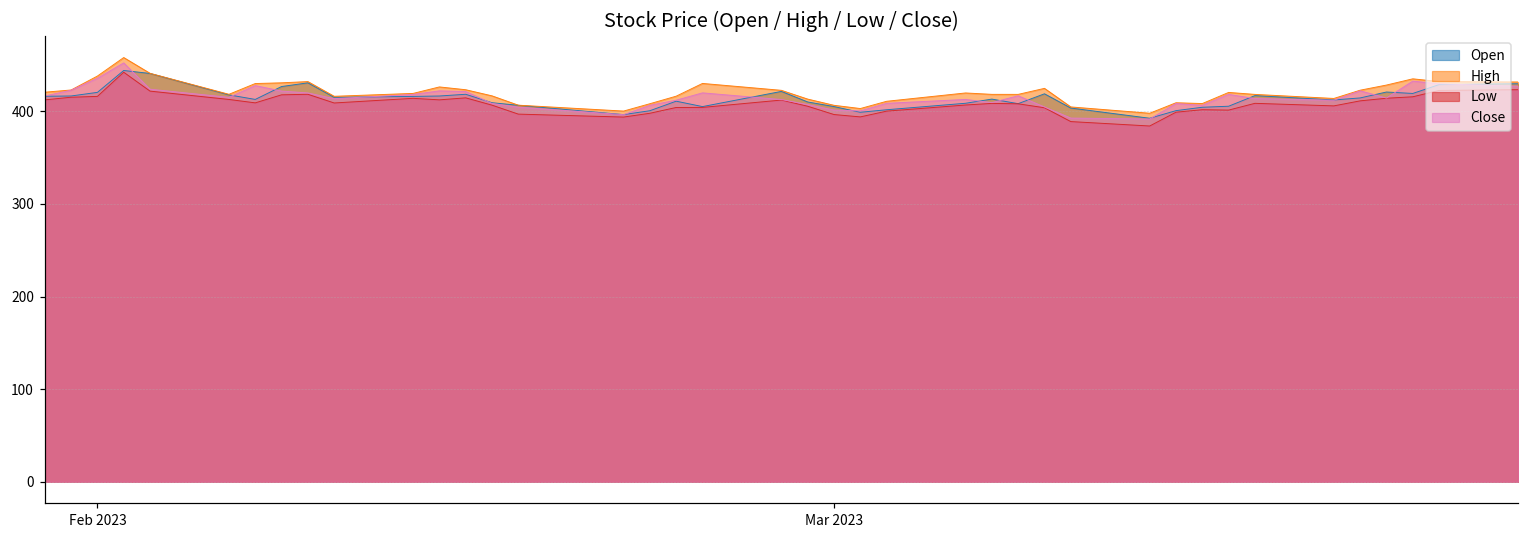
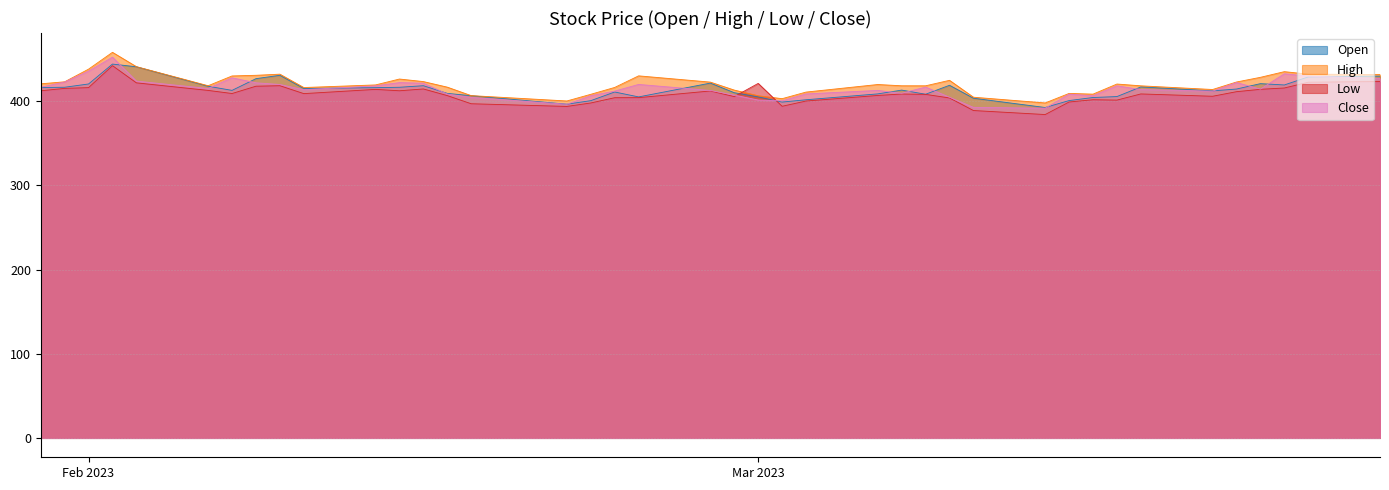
  {
    "Open": {
      "Feb 2023": 420
    },
    "Low": {
      "Feb 2023": 420,
-     "Mar 2023": 400
+     "Mar 2023": 420
    },
    "Close": {
      "Mar 2023": 400
    }
  }
